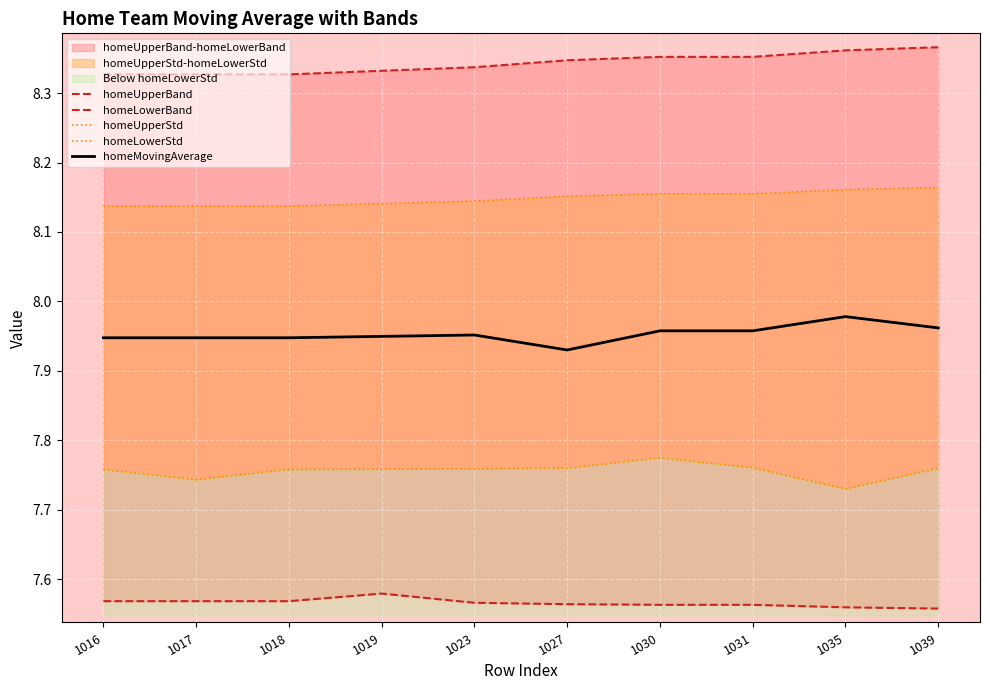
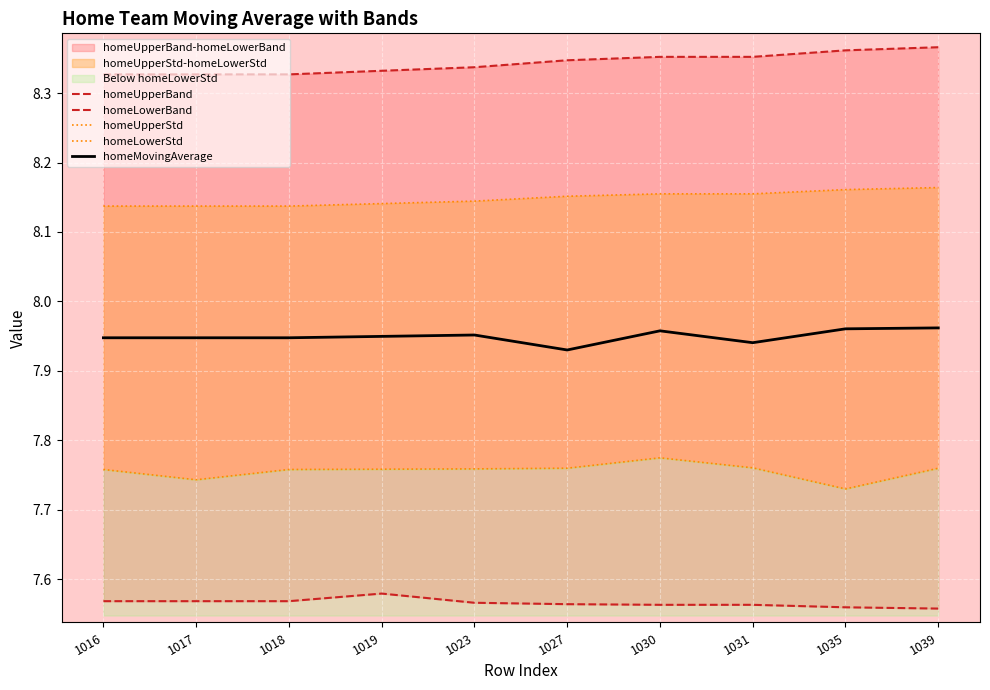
  {
    "homeLowerBand": {
      "1016": 7.57,
      "1017": 7.57,
      "1018": 7.57,
      "1019": 7.58,
      "1023": 7.57,
      "1027": 7.56,
      "1030": 7.56,
      "1031": 7.56,
      "1035": 7.56,
      "1039": 7.56
    },
    "Below homeLowerStd": {
      "1016": 7.76,
      "1017": 7.74,
      "1018": 7.76,
      "1019": 7.76,
      "1023": 7.76,
      "1027": 7.76,
      "1030": 7.77,
      "1031": 7.76,
      "1035": 7.73,
      "1039": 7.76
    },
    "homeMovingAverage": {
      "1016": 7.95,
      "1017": 7.95,
      "1018": 7.95,
      "1019": 7.95,
      "1023": 7.95,
      "1027": 7.93,
      "1030": 7.96,
-     "1031": 7.96,
-     "1035": 7.98,
+     "1031": 7.94,
+     "1035": 7.96,
      "1039": 7.96
    }
  }
